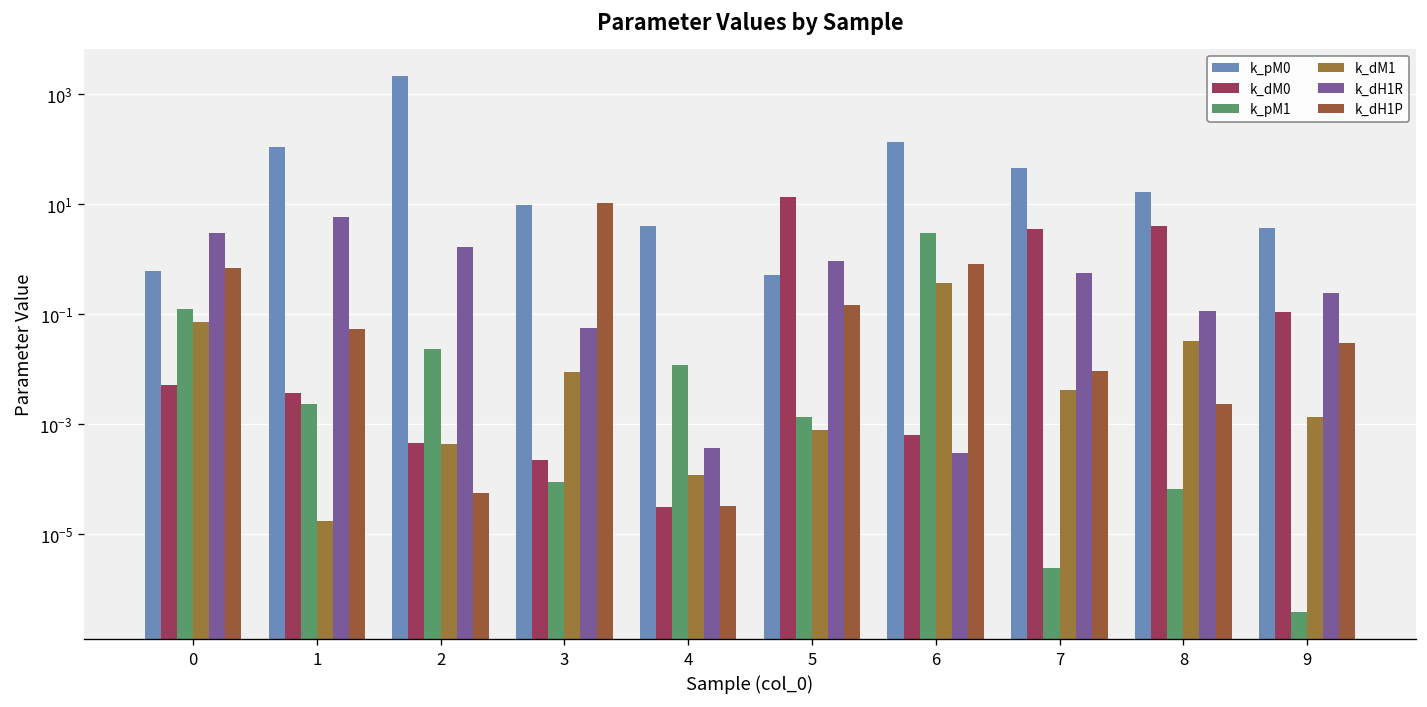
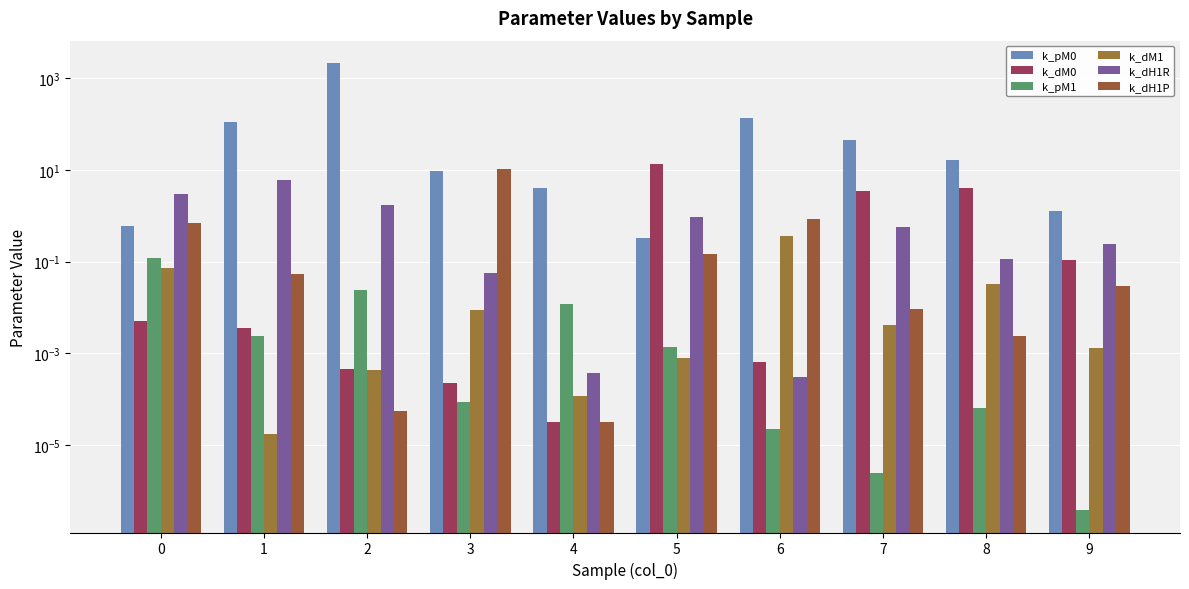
  {
    "k_pM0": {
      "0": 0.6,
      "1": 110,
      "2": 2000,
      "3": 10,
      "4": 4,
-     "5": 0.5,
+     "5": 0.3,
      "6": 130,
      "7": 50,
      "8": 17,
-     "9": 4
+     "9": 1.3
    },
    "k_pM1": {
      "0": 0.12,
      "1": 0.002,
      "2": 0.02,
      "3": 0.00009,
      "4": 0.012,
      "5": 0.0013,
-     "6": 3,
+     "6": 0,
      "7": 0.000002,
      "8": 0.00007,
      "9": 0.0000004
    },
    "k_dH1R": {
      "0": 3,
      "1": 6,
      "2": 1.7,
      "3": 0.06,
      "4": 0.0004,
      "5": 0.9,
      "6": 0.0003,
      "7": 0.6,
      "8": 0.12,
      "9": 0.2
    }
  }
